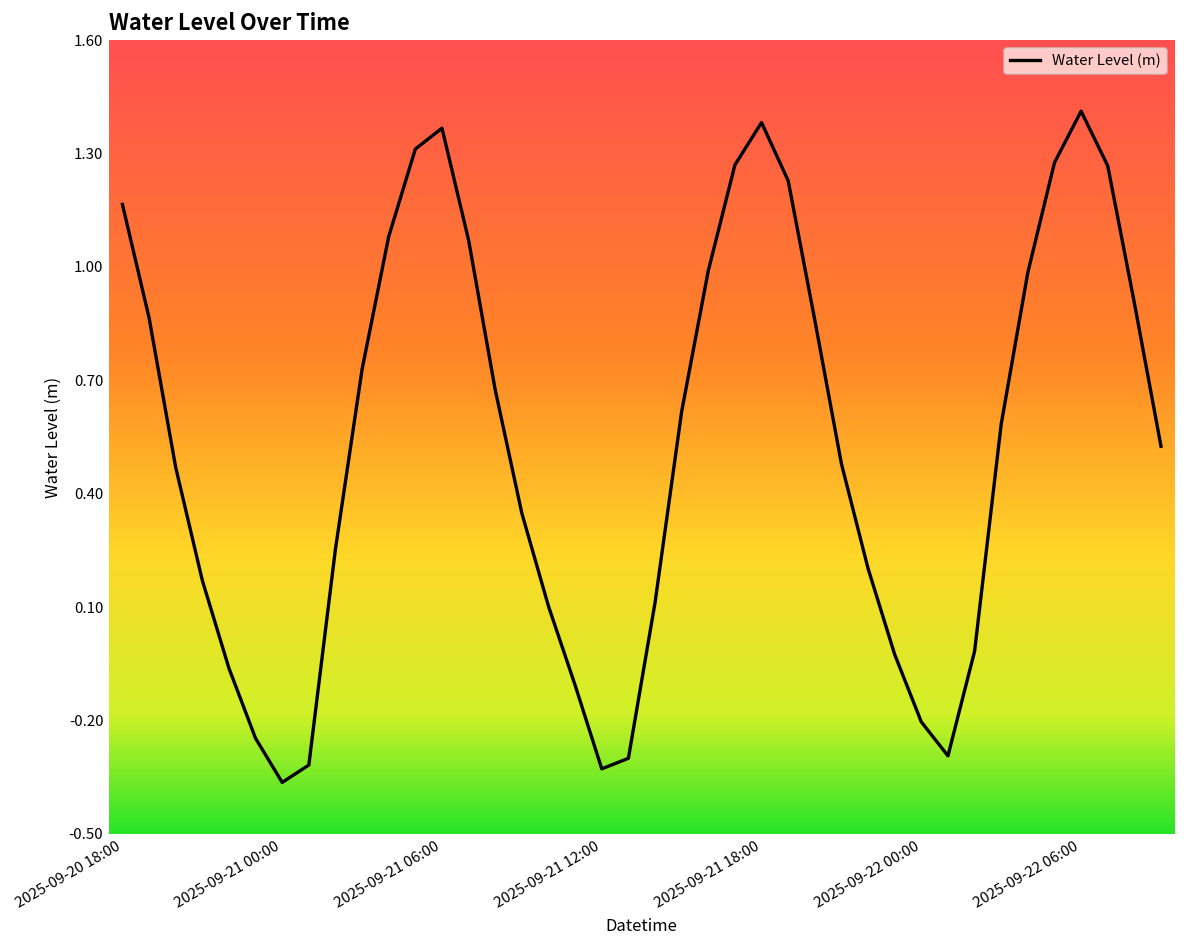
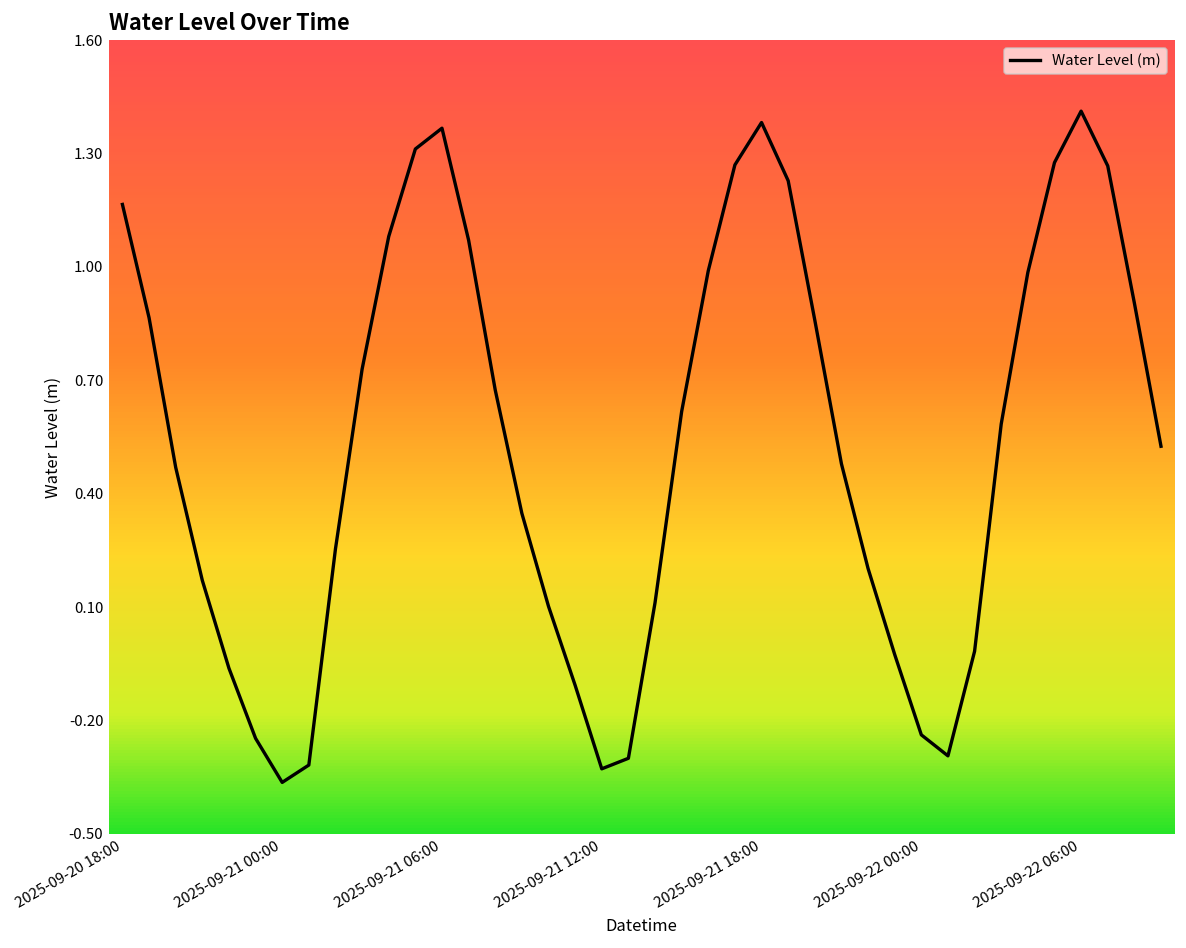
  {
    "2025-09-20 18:00": 1.17,
    "2025-09-21 00:00": -0.36,
    "2025-09-21 06:00": 1.37,
    "2025-09-21 12:00": -0.33,
    "2025-09-21 18:00": 1.38,
-   "2025-09-22 00:00": -0.20,
+   "2025-09-22 00:00": -0.24,
    "2025-09-22 06:00": 1.41
  }
